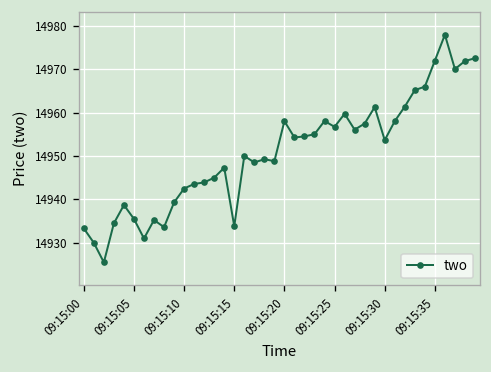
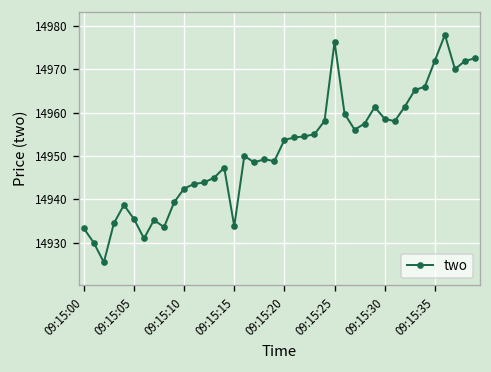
  {
    "09:15:00": 14933,
    "09:15:05": 14936,
    "09:15:10": 14943,
    "09:15:15": 14934,
-   "09:15:20": 14958,
-   "09:15:25": 14957,
-   "09:15:30": 14954,
+   "09:15:20": 14954,
+   "09:15:25": 14976,
+   "09:15:30": 14959,
    "09:15:35": 14972
  }
